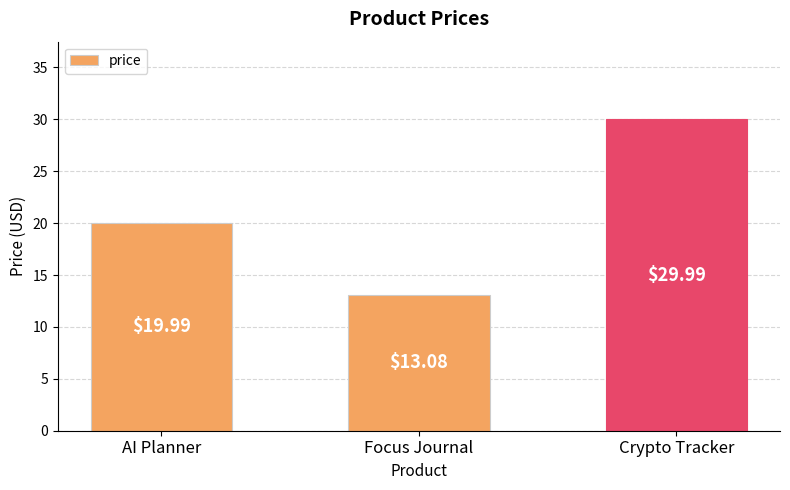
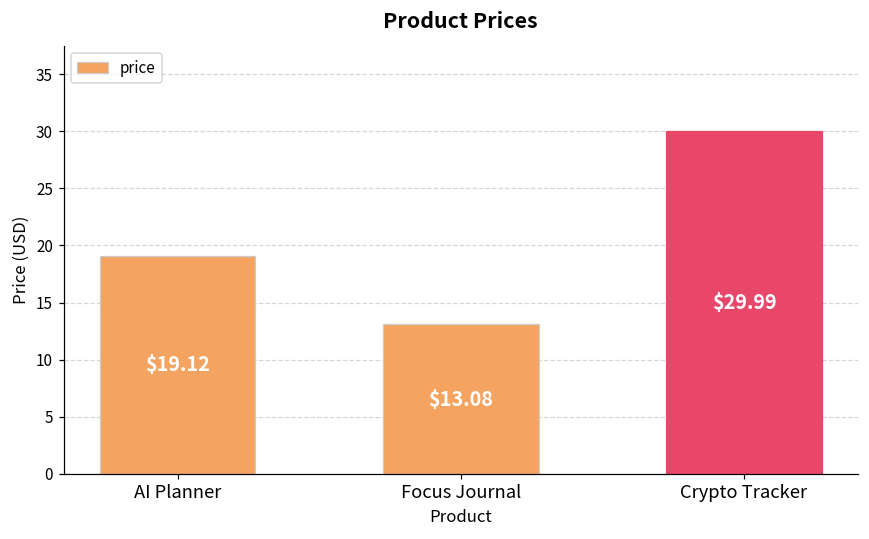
  {
-   "AI Planner": "$19.99",
+   "AI Planner": "$19.12",
    "Focus Journal": "$13.08",
    "Crypto Tracker": "$29.99"
  }
